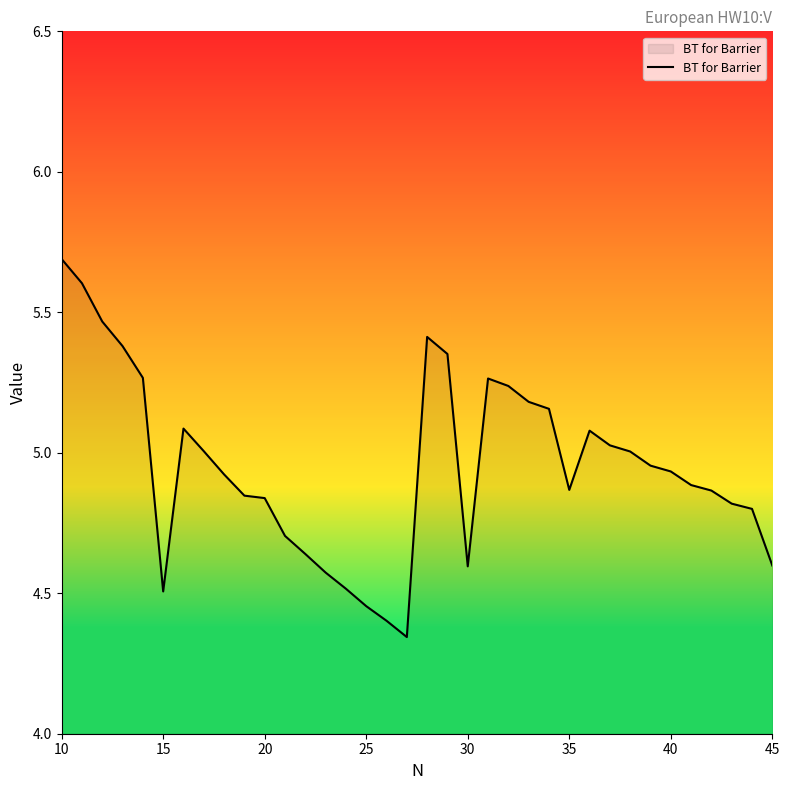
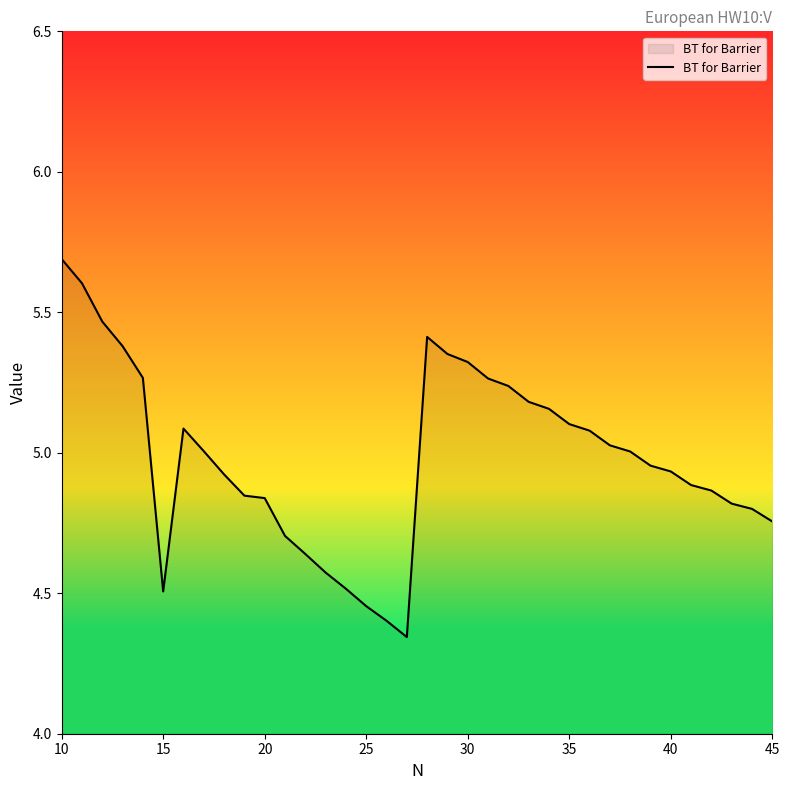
  {
    "10": 5.69,
    "15": 4.51,
    "20": 4.84,
    "25": 4.45,
-   "30": 4.60,
-   "35": 4.87,
+   "30": 5.32,
+   "35": 5.10,
    "40": 4.93,
-   "45": 4.60
+   "45": 4.76
  }
